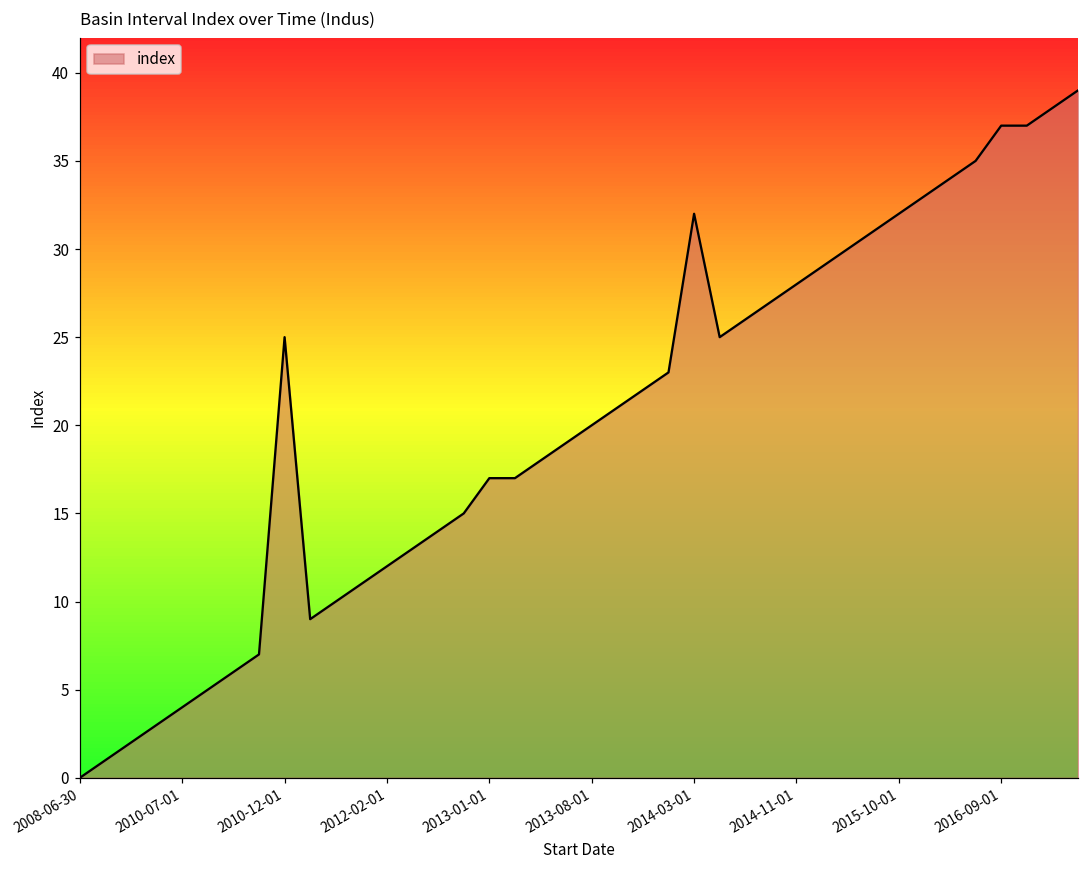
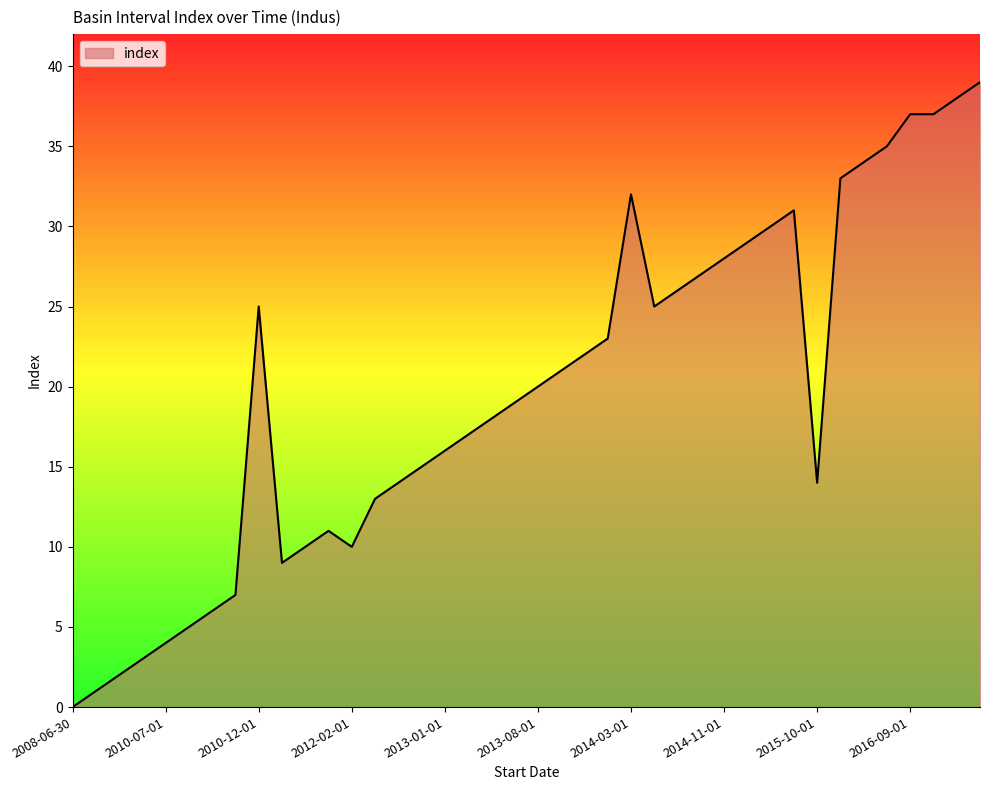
  {
    "2008-06-30": 0,
    "2010-07-01": 4,
    "2010-12-01": 25,
-   "2012-02-01": 12,
-   "2013-01-01": 17,
+   "2012-02-01": 10,
+   "2013-01-01": 16,
    "2013-08-01": 20,
    "2014-03-01": 32,
    "2014-11-01": 28,
-   "2015-10-01": 32,
+   "2015-10-01": 14,
    "2016-09-01": 37
  }
